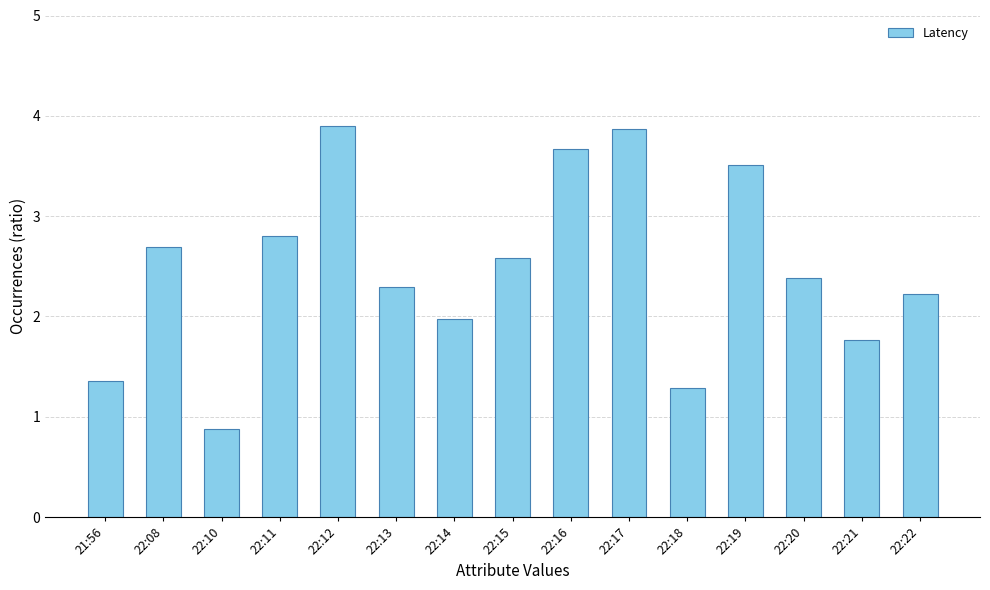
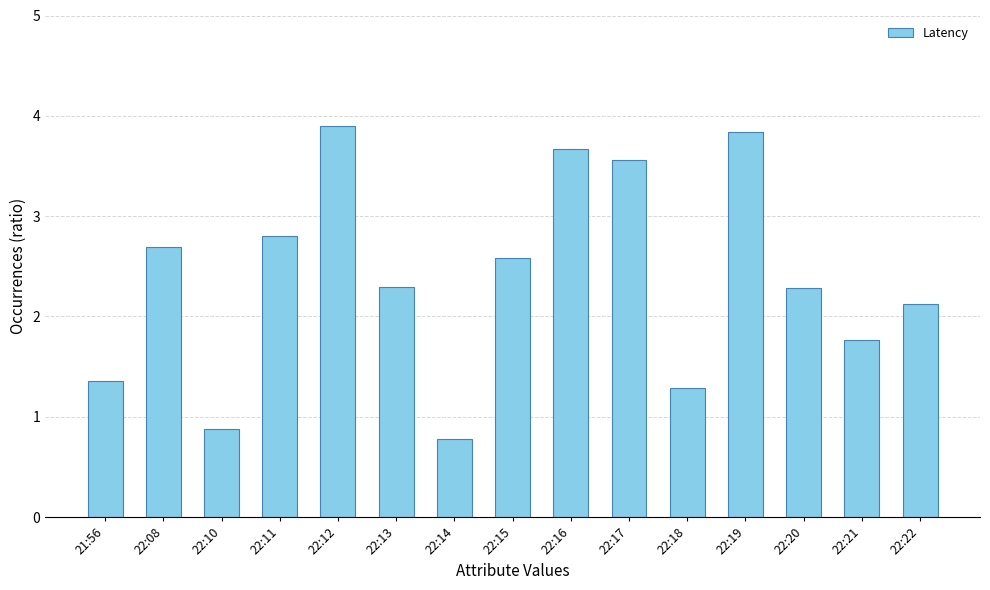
  {
    "21:56": 1.35,
    "22:08": 2.69,
    "22:10": 0.88,
    "22:11": 2.81,
    "22:12": 3.90,
    "22:13": 2.29,
-   "22:14": 1.97,
+   "22:14": 0.78,
    "22:15": 2.59,
    "22:16": 3.67,
-   "22:17": 3.87,
+   "22:17": 3.56,
    "22:18": 1.29,
-   "22:19": 3.51,
-   "22:20": 2.39,
+   "22:19": 3.84,
+   "22:20": 2.28,
    "22:21": 1.77,
-   "22:22": 2.22
+   "22:22": 2.13
  }
